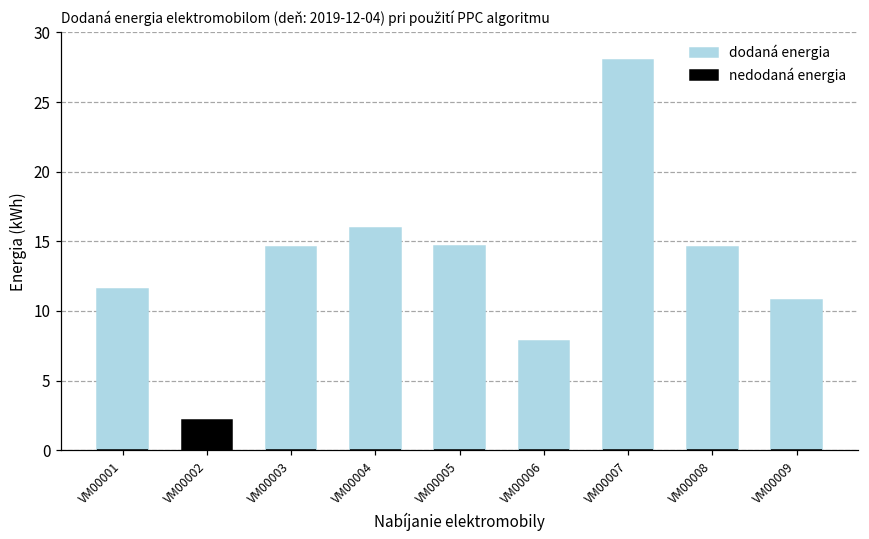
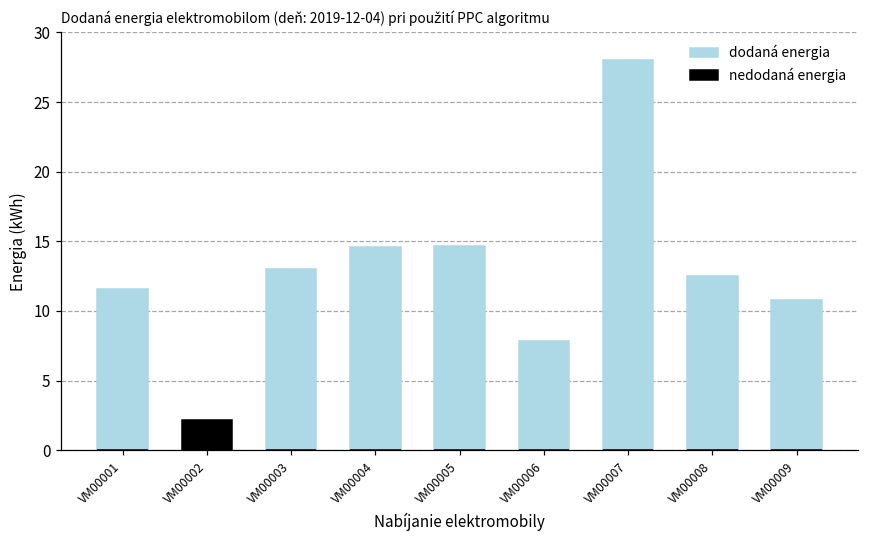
  {
    "dodaná energia": {
      "VM00001": 11.5,
      "VM00002": 0.0,
-     "VM00003": 14.6,
-     "VM00004": 15.9,
+     "VM00003": 13.0,
+     "VM00004": 14.6,
      "VM00005": 14.7,
      "VM00006": 7.8,
      "VM00007": 28.0,
-     "VM00008": 14.6,
+     "VM00008": 12.5,
      "VM00009": 10.8
    },
    "nedodaná energia": {
      "VM00001": 0.0,
      "VM00002": 2.2,
      "VM00003": 0.0,
      "VM00004": 0.0,
      "VM00005": 0.0,
      "VM00006": 0.0,
      "VM00007": 0.0,
      "VM00008": 0.0,
      "VM00009": 0.0
    }
  }
